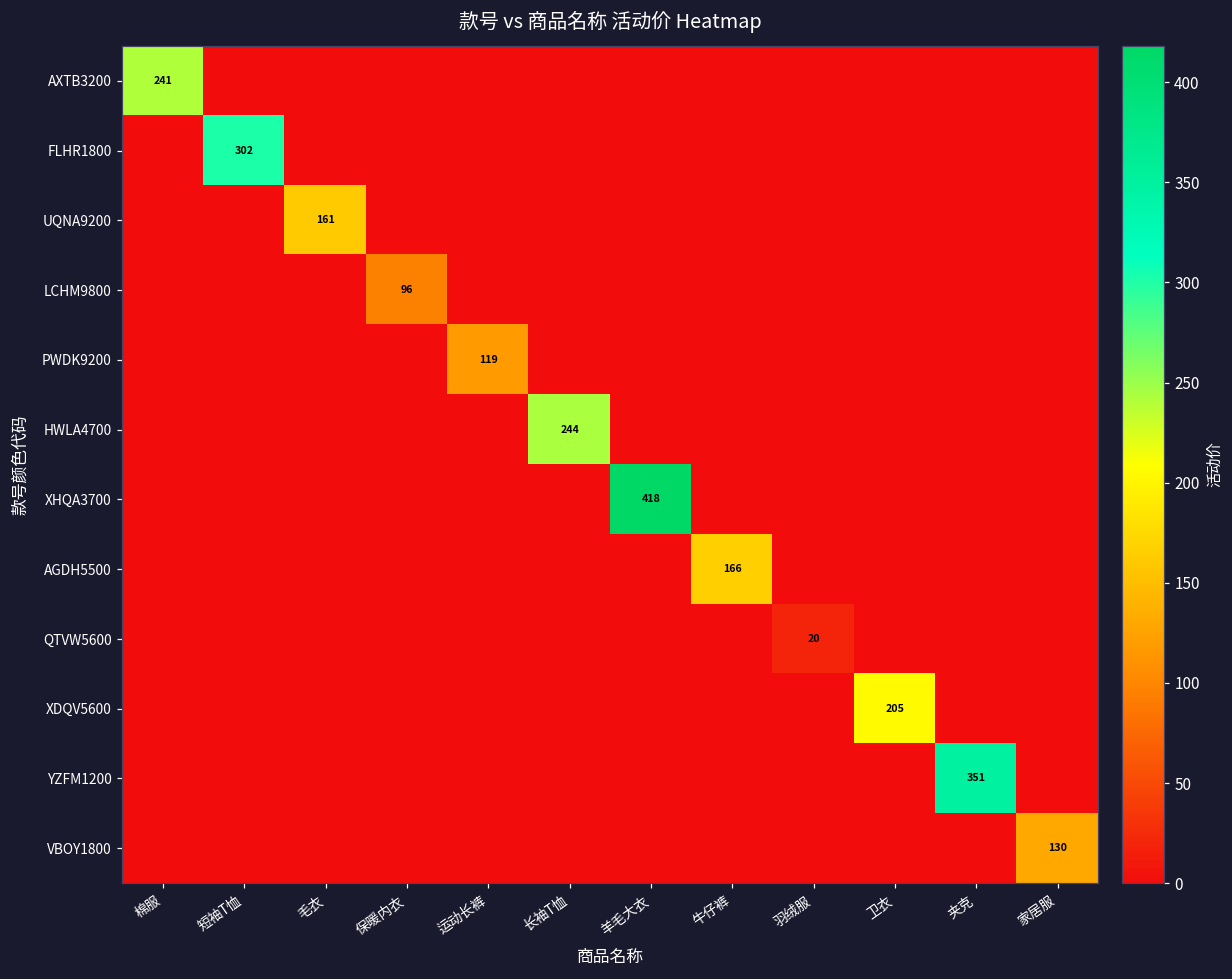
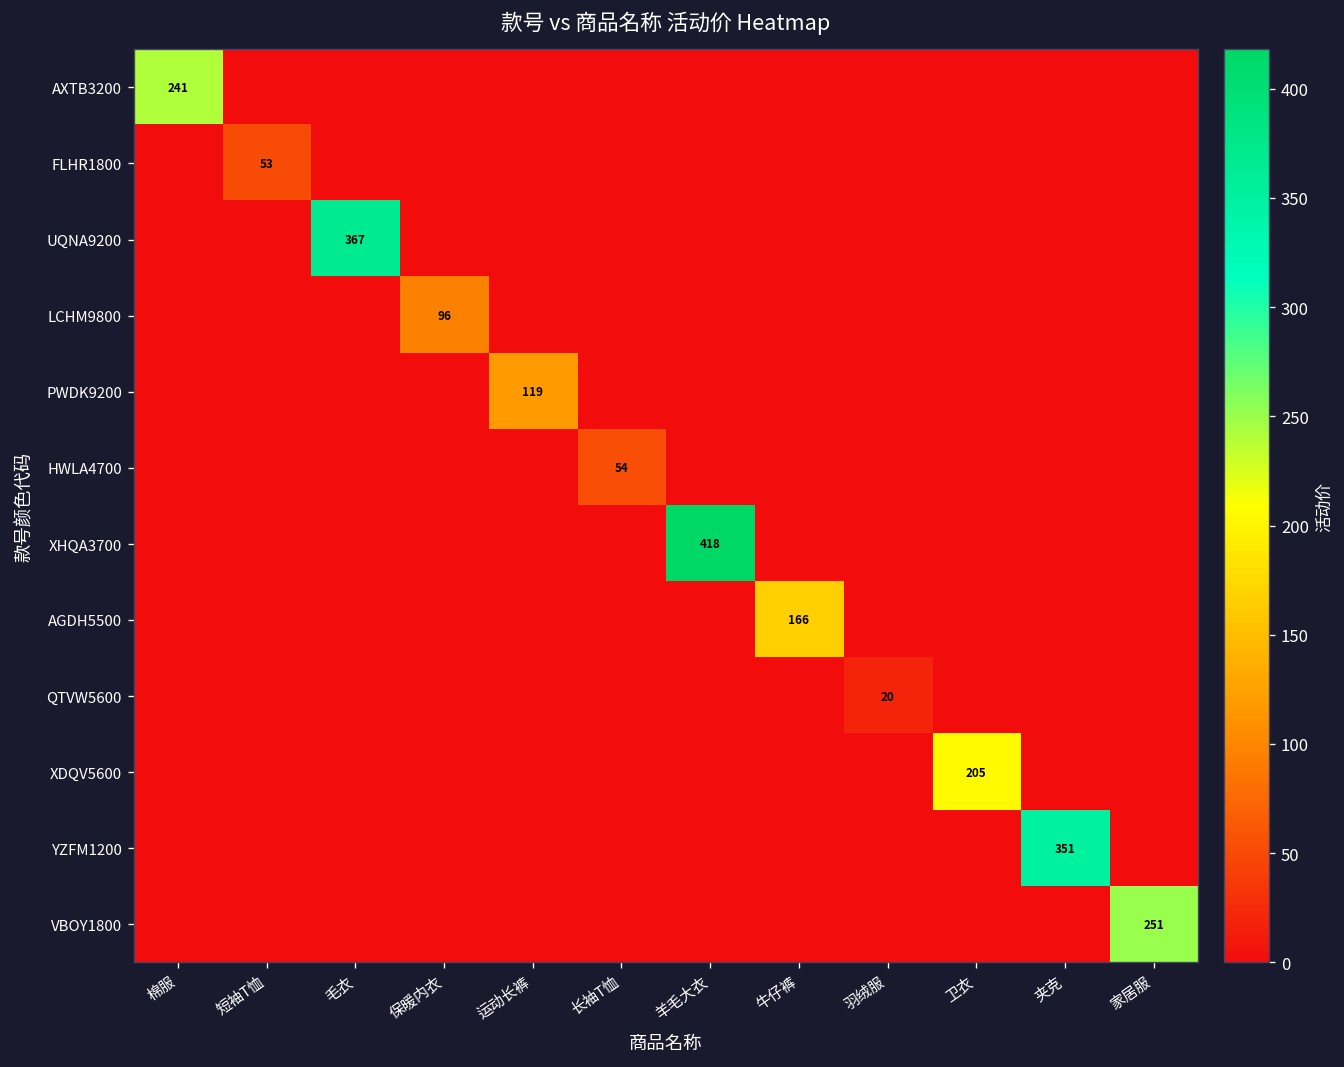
  {
    "AXTB3200": {
      "棉服": 241
    },
    "FLHR1800": {
-     "短袖T恤": 302
+     "短袖T恤": 53
    },
    "UQNA9200": {
-     "毛衣": 161
+     "毛衣": 367
    },
    "LCHM9800": {
      "保暖内衣": 96
    },
    "PWDK9200": {
      "运动长裤": 119
    },
    "HWLA4700": {
-     "长袖T恤": 244
+     "长袖T恤": 54
    },
    "XHQA3700": {
      "羊毛大衣": 418
    },
    "AGDH5500": {
      "牛仔裤": 166
    },
    "QTVW5600": {
      "羽绒服": 20
    },
    "XDQV5600": {
      "卫衣": 205
    },
    "YZFM1200": {
      "夹克": 351
    },
    "VBOY1800": {
-     "家居服": 130
+     "家居服": 251
    }
  }
